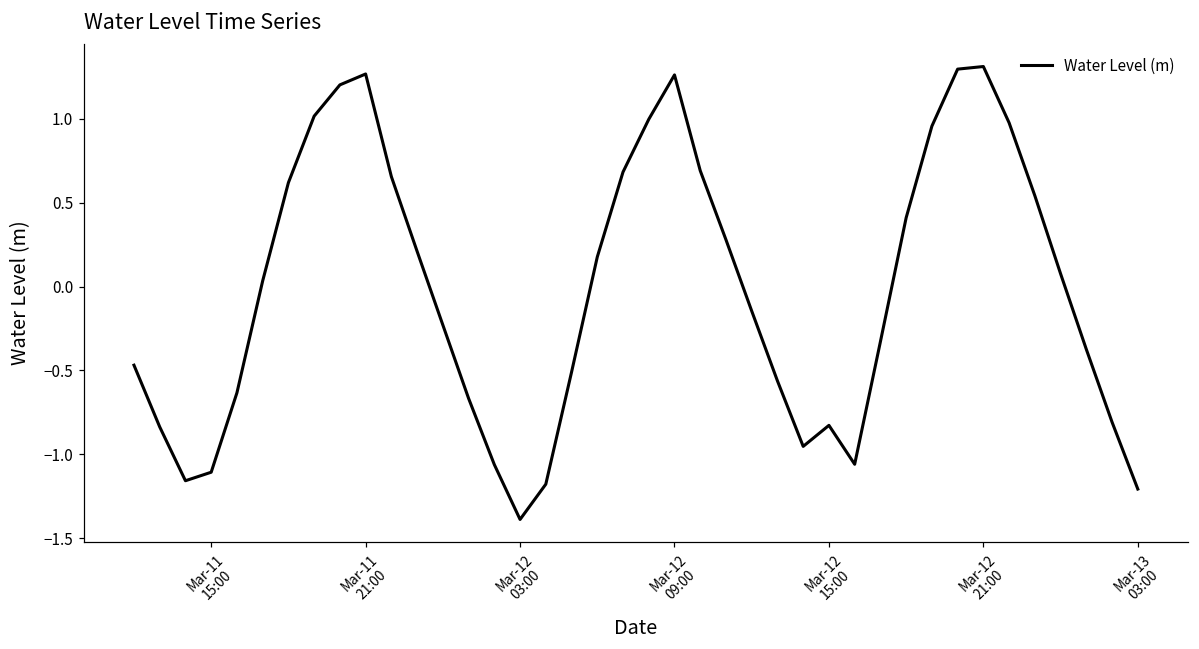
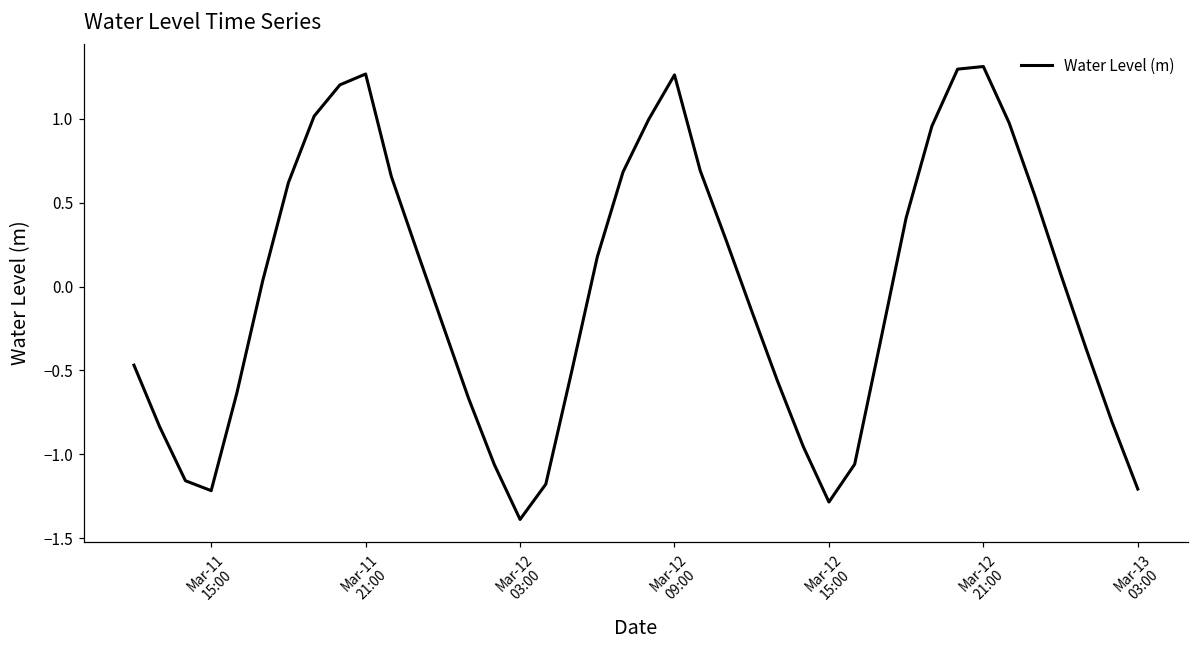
  {
-   "Mar-11 15:00": -1.11,
+   "Mar-11 15:00": -1.22,
    "Mar-11 21:00": 1.27,
    "Mar-12 03:00": -1.39,
    "Mar-12 09:00": 1.26,
-   "Mar-12 15:00": -0.83,
+   "Mar-12 15:00": -1.29,
    "Mar-12 21:00": 1.31,
    "Mar-13 03:00": -1.21
  }
